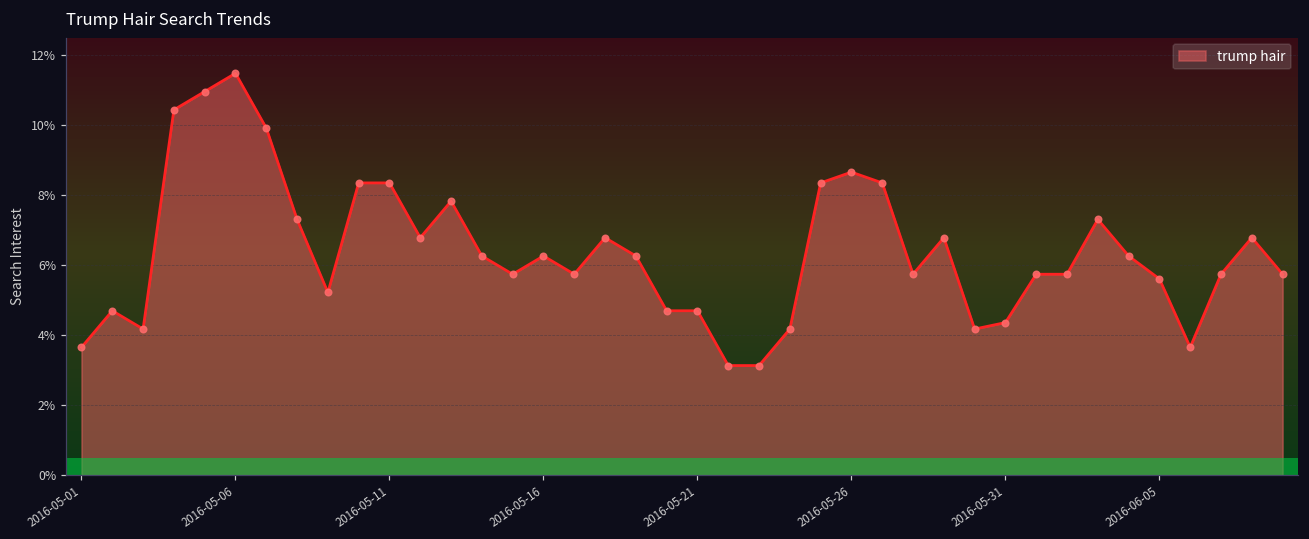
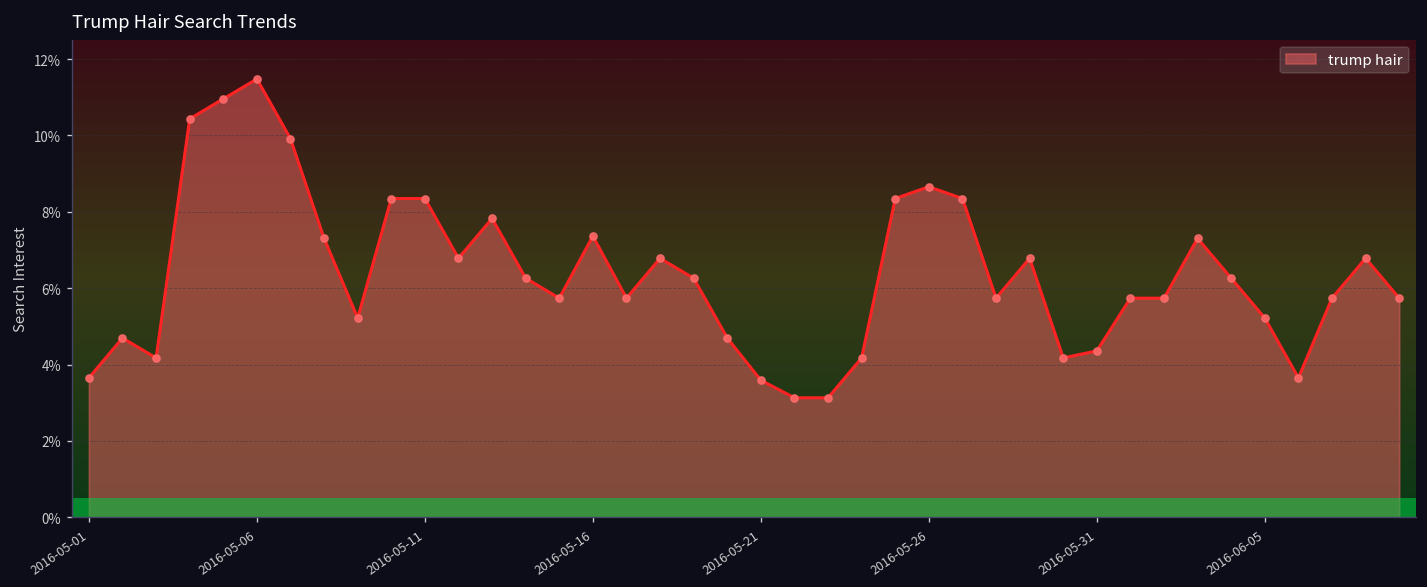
  {
    "2016-05-01": "3.7%",
    "2016-05-06": "11.5%",
    "2016-05-11": "8.3%",
-   "2016-05-16": "6.3%",
-   "2016-05-21": "4.7%",
+   "2016-05-16": "7.4%",
+   "2016-05-21": "3.6%",
    "2016-05-26": "8.7%",
    "2016-05-31": "4.4%",
-   "2016-06-05": "5.6%"
+   "2016-06-05": "5.2%"
  }
